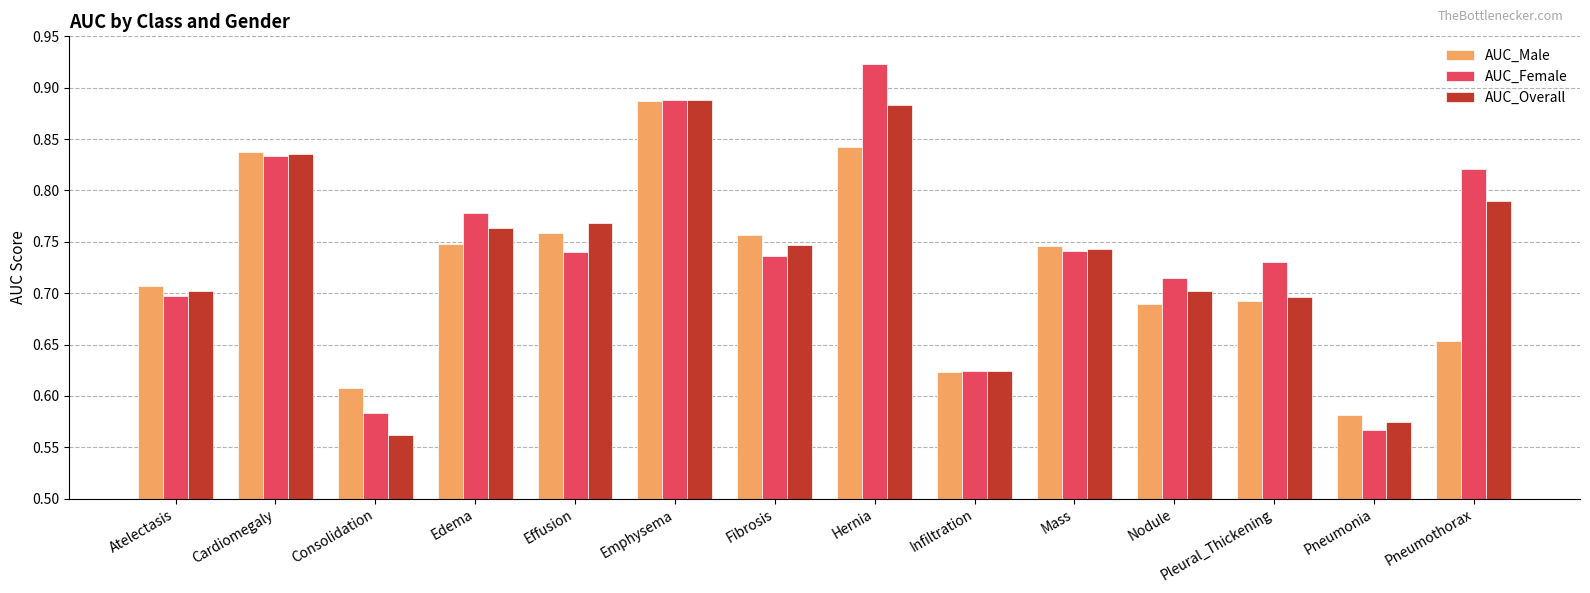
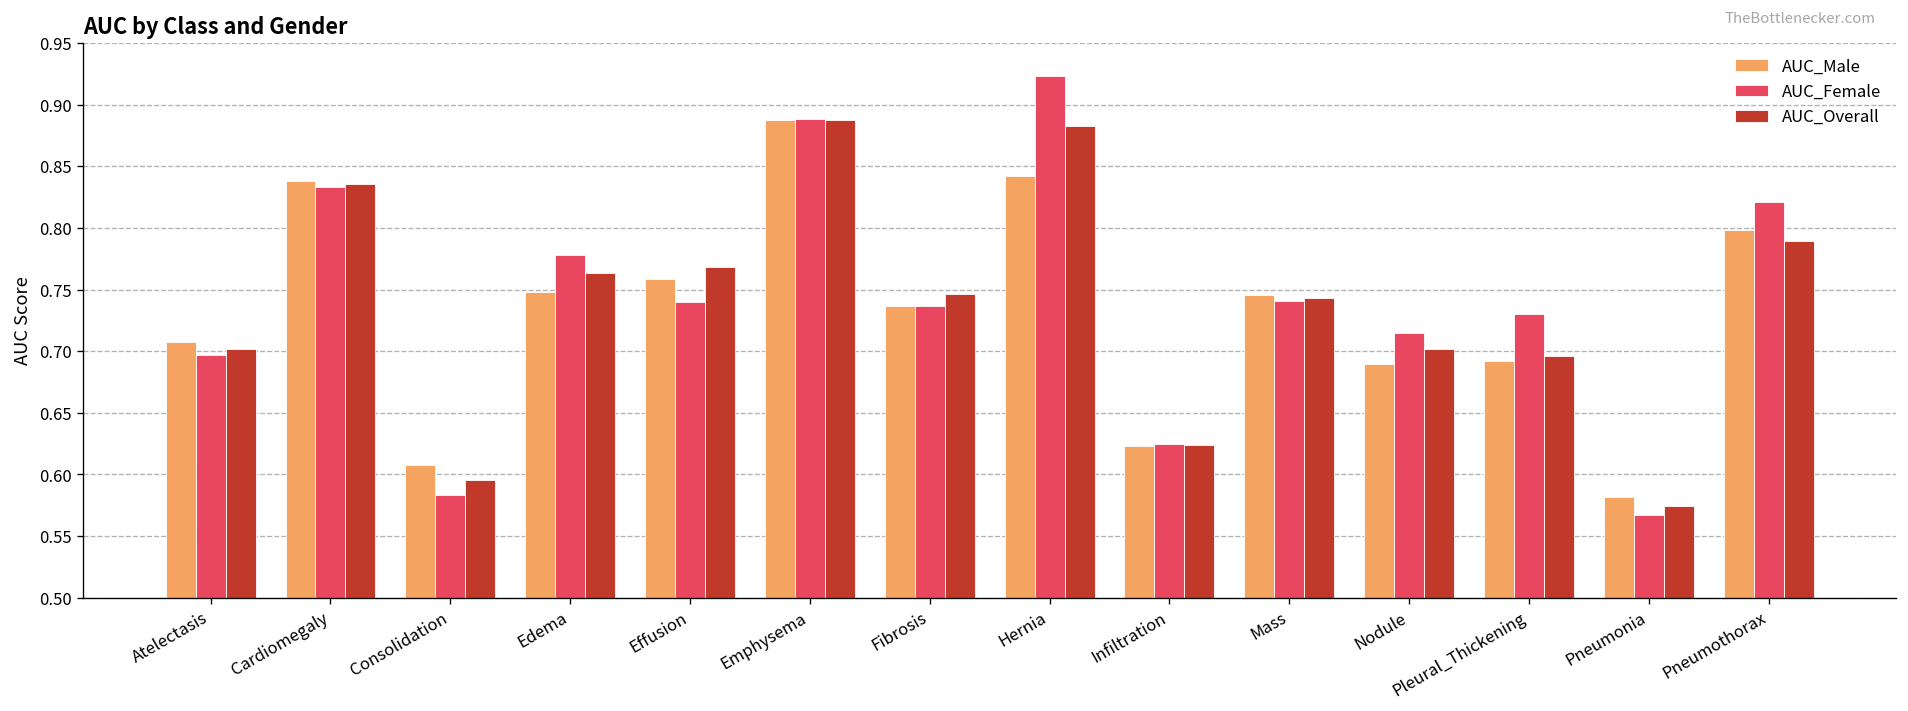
  {
    "AUC_Male": {
      "Atelectasis": 0.707,
      "Cardiomegaly": 0.838,
      "Consolidation": 0.608,
      "Edema": 0.748,
      "Effusion": 0.759,
      "Emphysema": 0.887,
-     "Fibrosis": 0.757,
+     "Fibrosis": 0.737,
      "Hernia": 0.842,
      "Infiltration": 0.623,
      "Mass": 0.745,
      "Nodule": 0.689,
      "Pleural_Thickening": 0.692,
      "Pneumonia": 0.581,
-     "Pneumothorax": 0.653
+     "Pneumothorax": 0.799
    },
    "AUC_Female": {
      "Atelectasis": 0.697,
      "Cardiomegaly": 0.834,
      "Consolidation": 0.584,
      "Edema": 0.778,
      "Effusion": 0.740,
      "Emphysema": 0.888,
      "Fibrosis": 0.737,
      "Hernia": 0.923,
      "Infiltration": 0.624,
      "Mass": 0.741,
      "Nodule": 0.714,
      "Pleural_Thickening": 0.730,
      "Pneumonia": 0.567,
      "Pneumothorax": 0.821
    },
    "AUC_Overall": {
      "Atelectasis": 0.702,
      "Cardiomegaly": 0.836,
-     "Consolidation": 0.562,
+     "Consolidation": 0.596,
      "Edema": 0.763,
      "Effusion": 0.768,
      "Emphysema": 0.888,
      "Fibrosis": 0.747,
      "Hernia": 0.883,
      "Infiltration": 0.624,
      "Mass": 0.743,
      "Nodule": 0.702,
      "Pleural_Thickening": 0.696,
      "Pneumonia": 0.574,
      "Pneumothorax": 0.790
    }
  }
